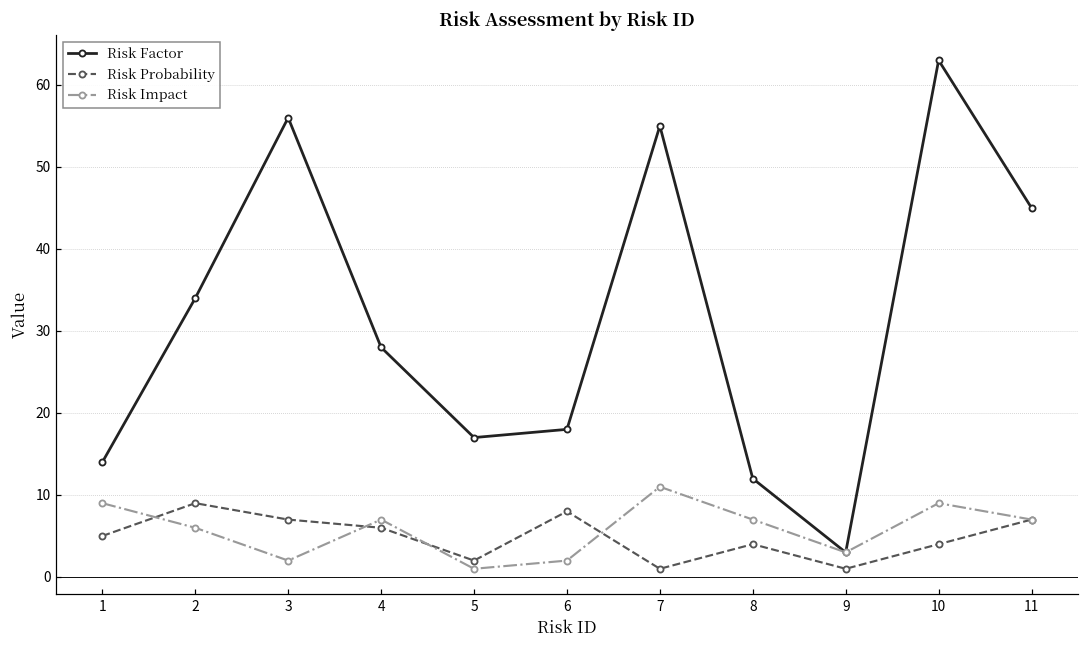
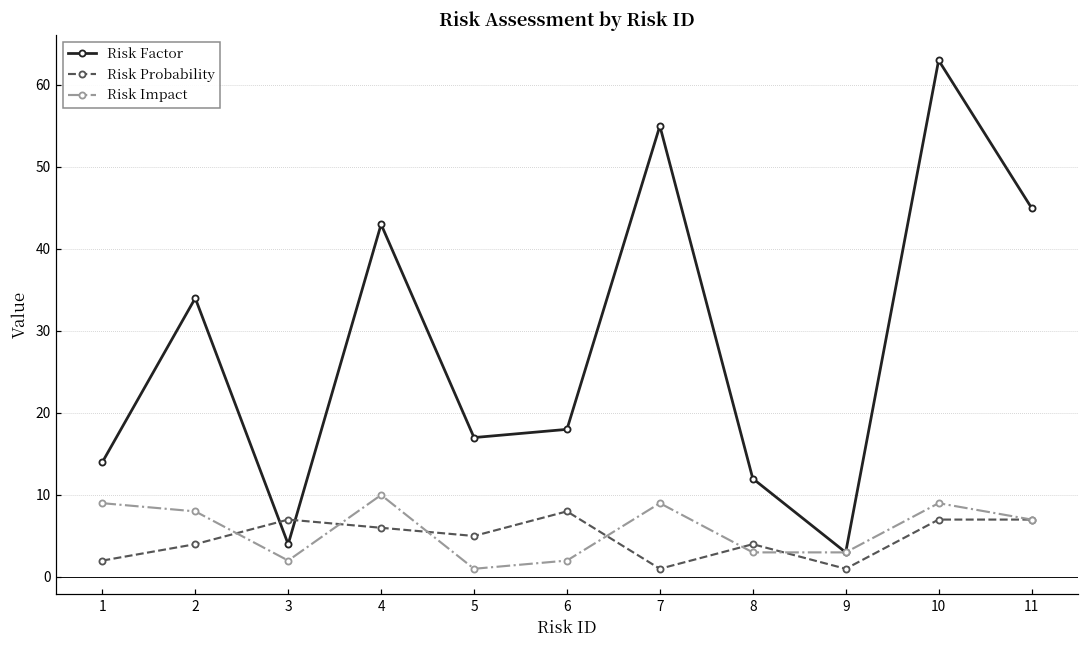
  {
    "Risk Factor": {
      "1": 14,
      "2": 34,
-     "3": 56,
-     "4": 28,
+     "3": 4,
+     "4": 43,
      "5": 17,
      "6": 18,
      "7": 55,
      "8": 12,
      "10": 63,
      "11": 45
    },
    "Risk Probability": {
-     "1": 5,
-     "2": 9,
+     "1": 2,
+     "2": 4,
      "3": 7,
      "4": 6,
-     "5": 2,
+     "5": 5,
      "6": 8,
      "7": 1,
      "8": 4,
      "9": 1,
-     "10": 4
+     "10": 7
    },
    "Risk Impact": {
      "1": 9,
-     "2": 6,
+     "2": 8,
      "3": 2,
-     "4": 7,
+     "4": 10,
      "5": 1,
      "6": 2,
-     "7": 11,
-     "8": 7,
+     "7": 9,
+     "8": 3,
      "10": 9
    }
  }
